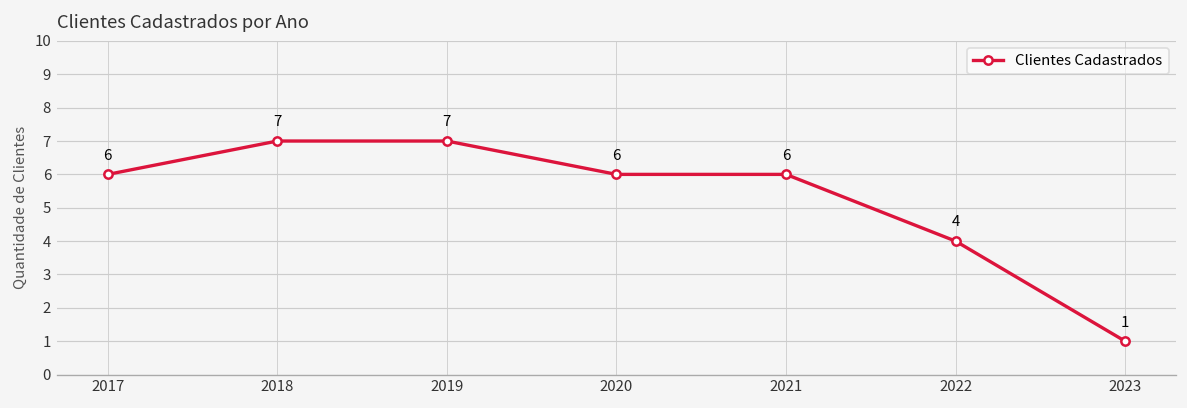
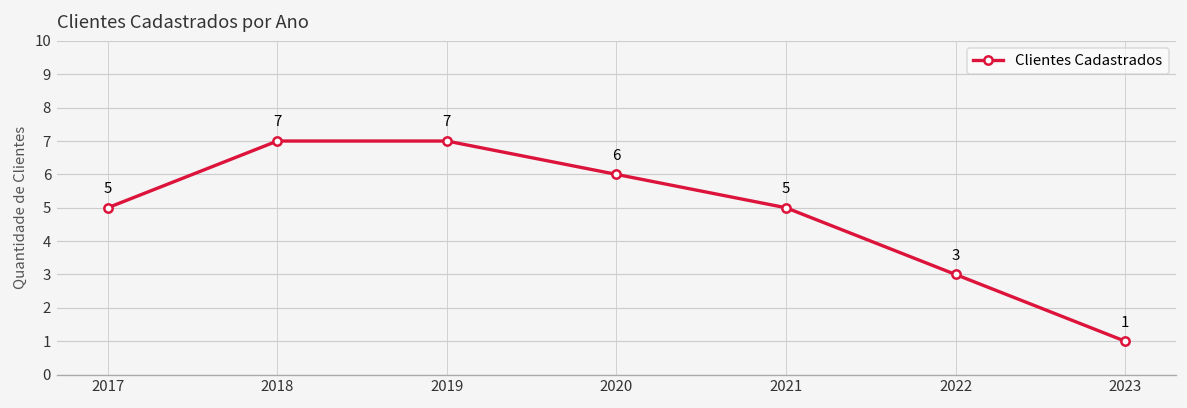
  {
-   "2017": 6,
+   "2017": 5,
    "2018": 7,
    "2019": 7,
    "2020": 6,
-   "2021": 6,
-   "2022": 4,
+   "2021": 5,
+   "2022": 3,
    "2023": 1
  }
